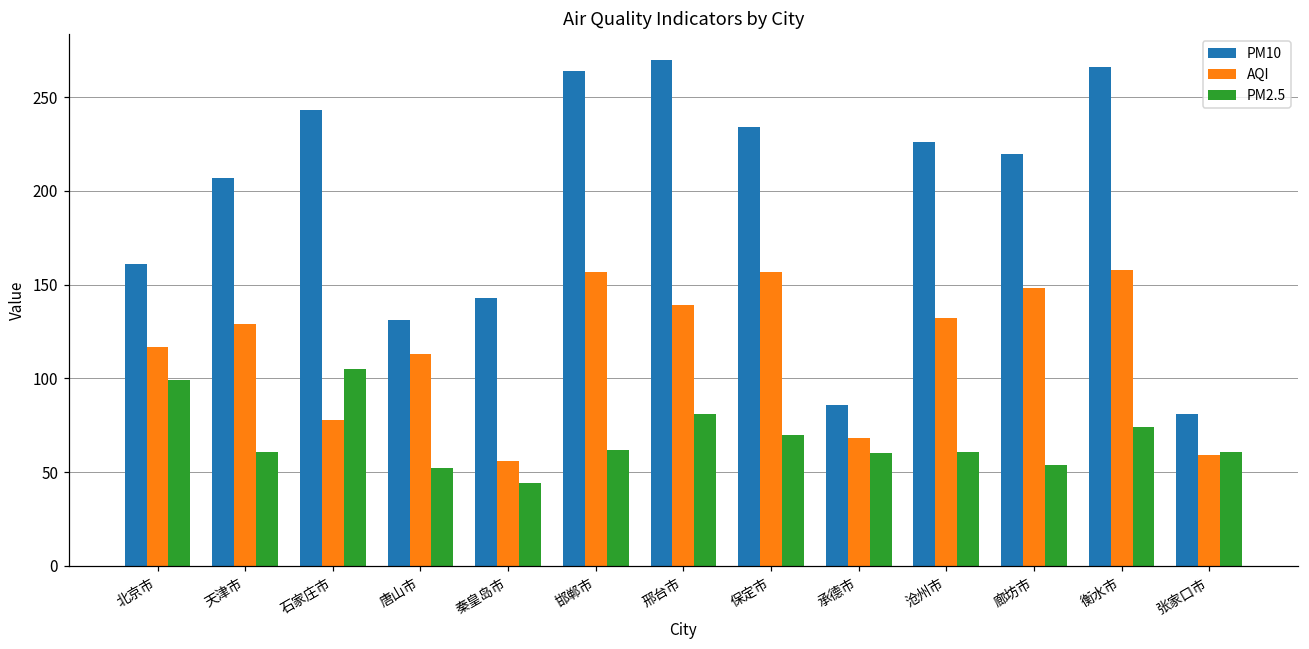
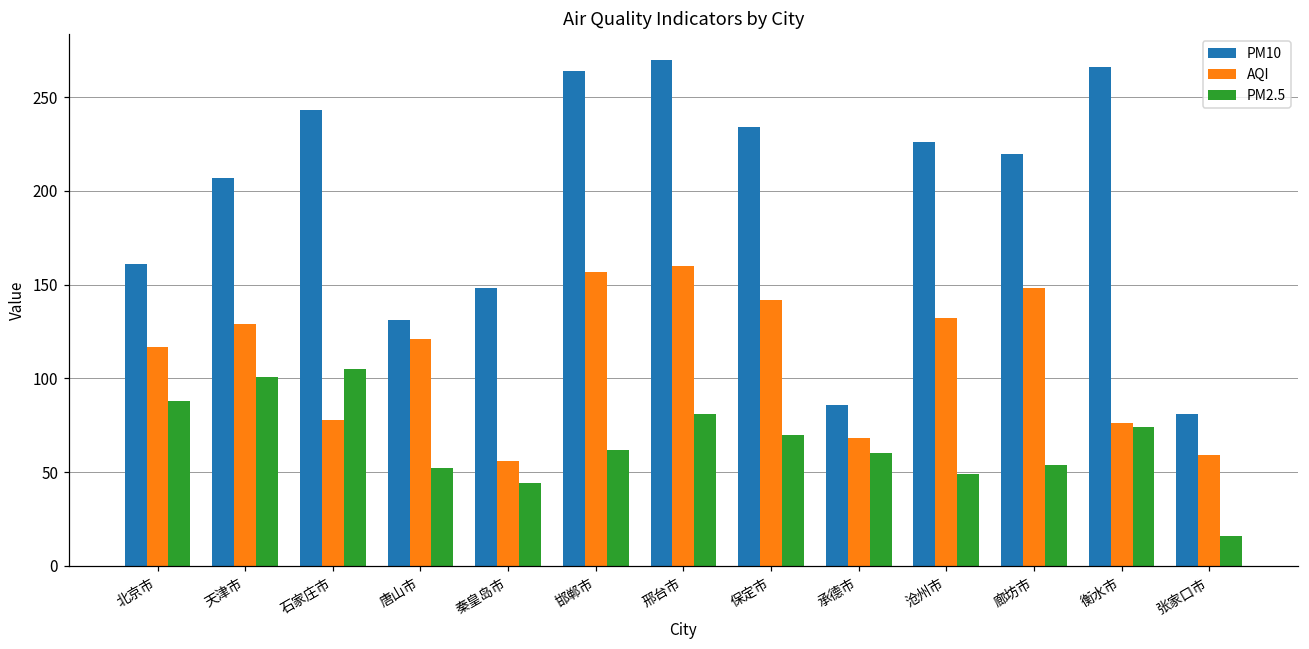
  {
    "PM10": {
      "北京市": 161,
      "天津市": 207,
      "石家庄市": 243,
      "唐山市": 131,
-     "秦皇岛市": 143,
+     "秦皇岛市": 148,
      "邯郸市": 264,
      "邢台市": 270,
      "保定市": 234,
      "承德市": 86,
      "沧州市": 226,
      "廊坊市": 220,
      "衡水市": 266,
      "张家口市": 81
    },
    "AQI": {
      "北京市": 117,
      "天津市": 129,
      "石家庄市": 78,
-     "唐山市": 113,
+     "唐山市": 121,
      "秦皇岛市": 56,
      "邯郸市": 157,
-     "邢台市": 139,
-     "保定市": 157,
+     "邢台市": 160,
+     "保定市": 142,
      "承德市": 68,
      "沧州市": 132,
      "廊坊市": 148,
-     "衡水市": 158,
+     "衡水市": 76,
      "张家口市": 59
    },
    "PM2.5": {
-     "北京市": 99,
-     "天津市": 61,
+     "北京市": 88,
+     "天津市": 101,
      "石家庄市": 105,
      "唐山市": 52,
      "秦皇岛市": 44,
      "邯郸市": 62,
      "邢台市": 81,
      "保定市": 70,
      "承德市": 60,
-     "沧州市": 61,
+     "沧州市": 49,
      "廊坊市": 54,
      "衡水市": 74,
-     "张家口市": 61
+     "张家口市": 16
    }
  }
